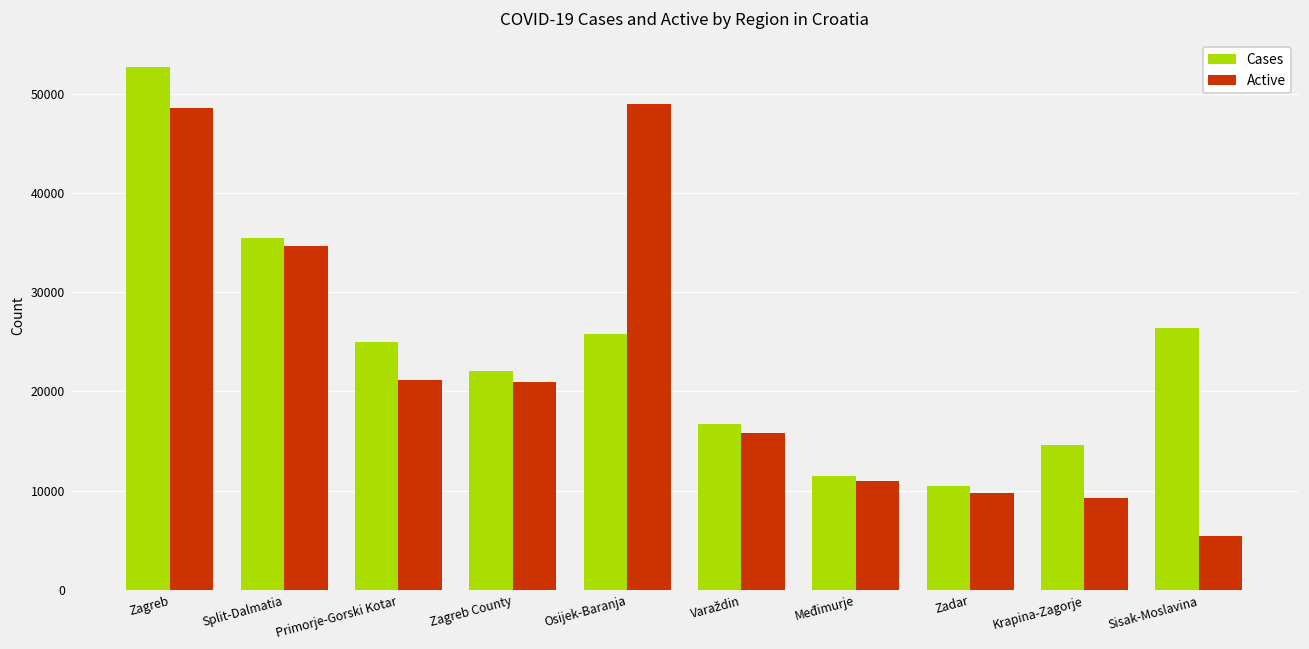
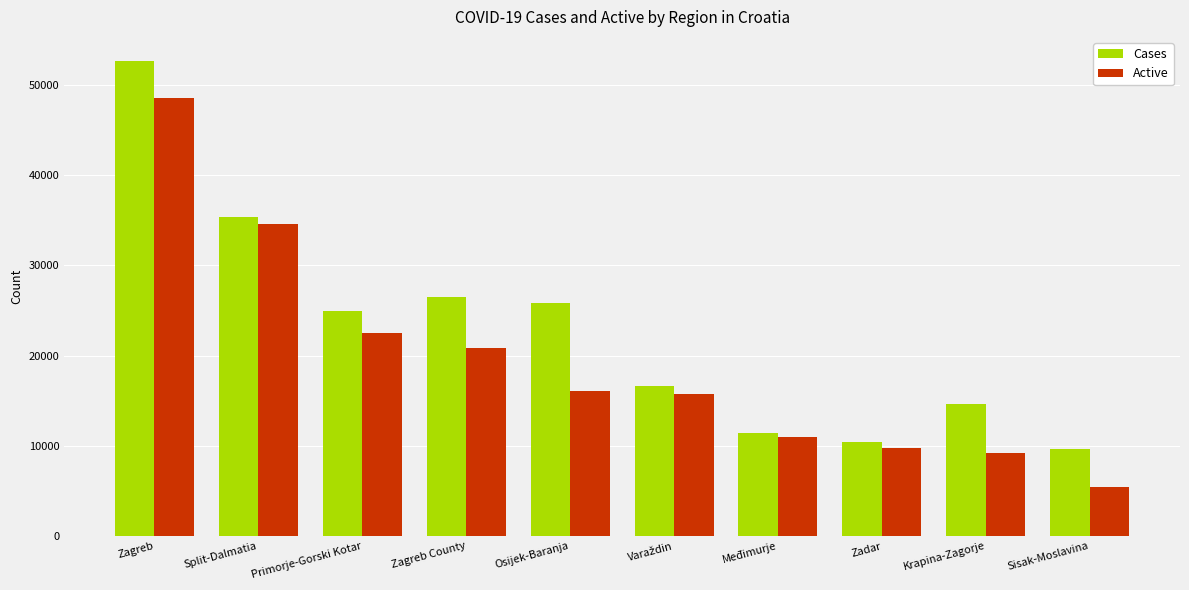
  {
    "Cases": {
      "Zagreb": 53000,
      "Split-Dalmatia": 35000,
      "Primorje-Gorski Kotar": 25000,
-     "Zagreb County": 22000,
+     "Zagreb County": 27000,
      "Osijek-Baranja": 26000,
      "Varaždin": 17000,
      "Međimurje": 11000,
      "Zadar": 10000,
      "Krapina-Zagorje": 15000,
-     "Sisak-Moslavina": 26000
+     "Sisak-Moslavina": 10000
    },
    "Active": {
      "Zagreb": 49000,
      "Split-Dalmatia": 35000,
-     "Primorje-Gorski Kotar": 21000,
+     "Primorje-Gorski Kotar": 23000,
      "Zagreb County": 21000,
-     "Osijek-Baranja": 49000,
+     "Osijek-Baranja": 16000,
      "Varaždin": 16000,
      "Međimurje": 11000,
      "Zadar": 10000,
      "Krapina-Zagorje": 9000,
      "Sisak-Moslavina": 5000
    }
  }
